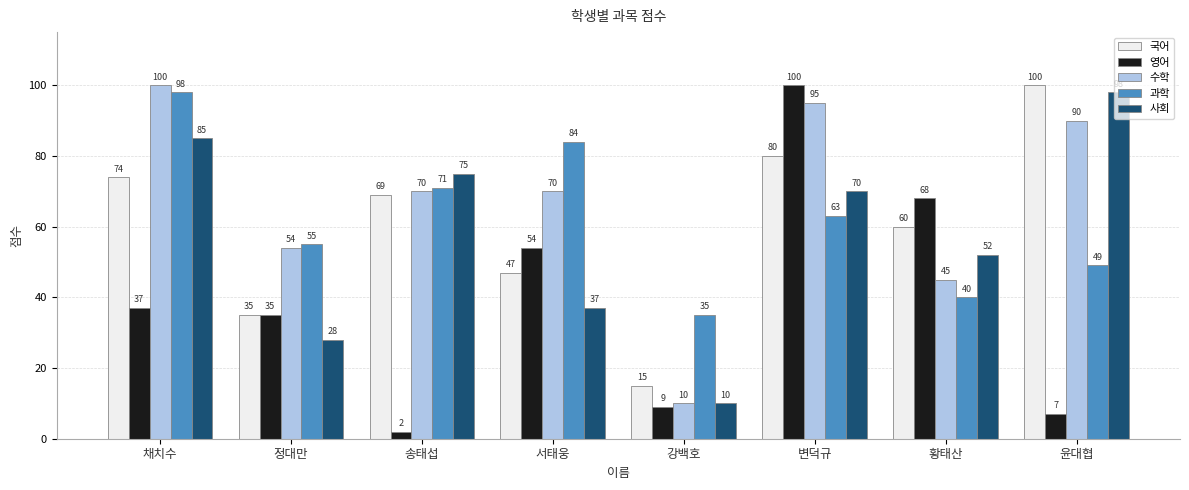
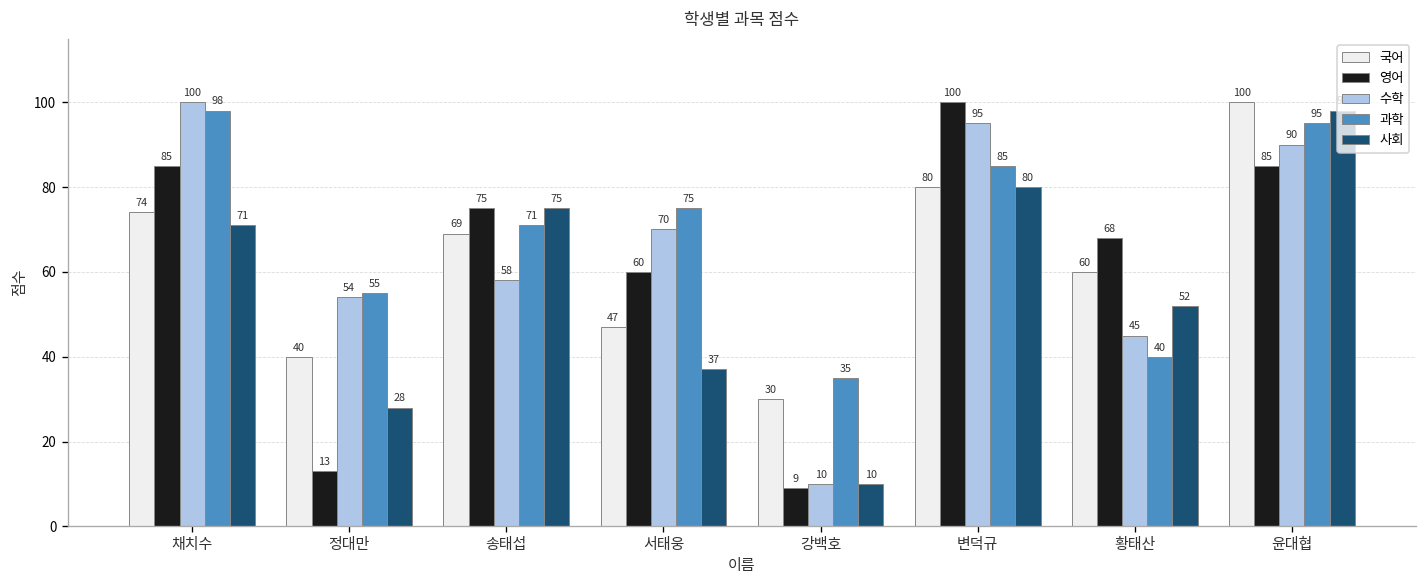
  {
    "국어": {
      "채치수": 74,
-     "정대만": 35,
+     "정대만": 40,
      "송태섭": 69,
      "서태웅": 47,
-     "강백호": 15,
+     "강백호": 30,
      "변덕규": 80,
      "황태산": 60,
      "윤대협": 100
    },
    "영어": {
-     "채치수": 37,
-     "정대만": 35,
-     "송태섭": 2,
-     "서태웅": 54,
+     "채치수": 85,
+     "정대만": 13,
+     "송태섭": 75,
+     "서태웅": 60,
      "강백호": 9,
      "변덕규": 100,
      "황태산": 68,
-     "윤대협": 7
+     "윤대협": 85
    },
    "수학": {
      "채치수": 100,
      "정대만": 54,
-     "송태섭": 70,
+     "송태섭": 58,
      "서태웅": 70,
      "강백호": 10,
      "변덕규": 95,
      "황태산": 45,
      "윤대협": 90
    },
    "과학": {
      "채치수": 98,
      "정대만": 55,
      "송태섭": 71,
-     "서태웅": 84,
+     "서태웅": 75,
      "강백호": 35,
-     "변덕규": 63,
+     "변덕규": 85,
      "황태산": 40,
-     "윤대협": 49
+     "윤대협": 95
    },
    "사회": {
-     "채치수": 85,
+     "채치수": 71,
      "정대만": 28,
      "송태섭": 75,
      "서태웅": 37,
      "강백호": 10,
-     "변덕규": 70,
+     "변덕규": 80,
      "황태산": 52
    }
  }
